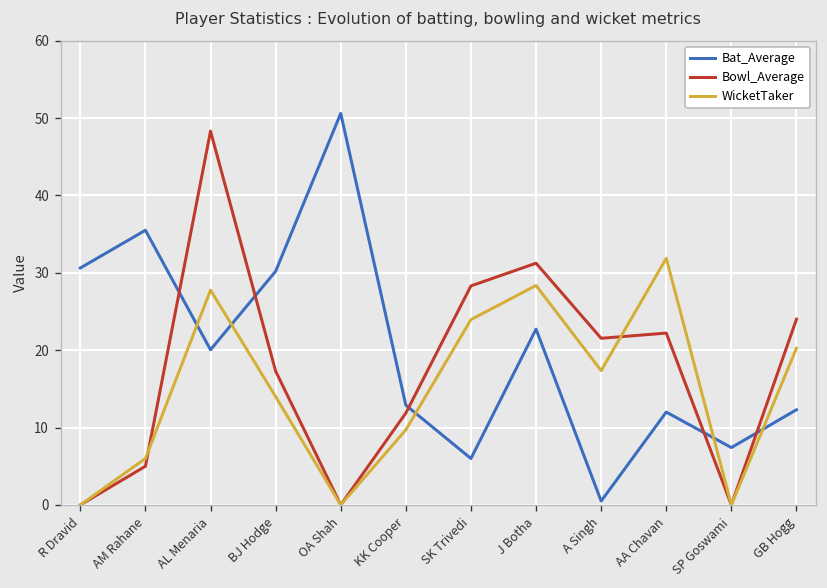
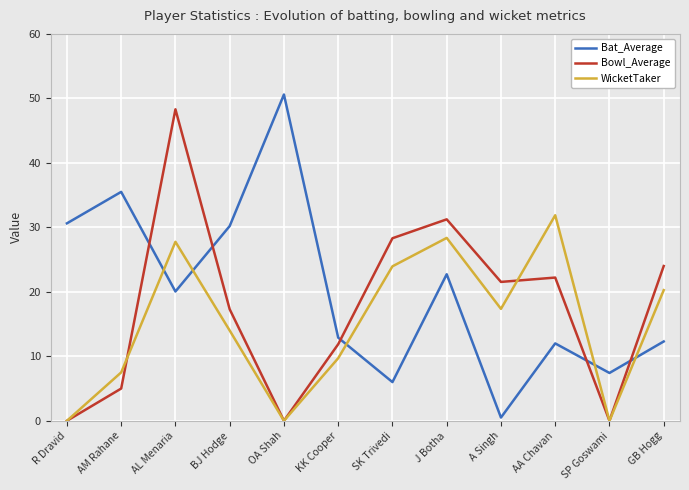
  {
    "Bat_Average": {
      "R Dravid": 31,
      "AM Rahane": 36,
      "AL Menaria": 20,
      "BJ Hodge": 30,
      "OA Shah": 51,
      "KK Cooper": 13,
      "SK Trivedi": 6,
      "J Botha": 23,
      "A Singh": 1,
      "AA Chavan": 12,
      "SP Goswami": 7,
      "GB Hogg": 12
    },
    "Bowl_Average": {
      "AM Rahane": 5,
      "AL Menaria": 48,
      "BJ Hodge": 17,
      "KK Cooper": 12,
      "SK Trivedi": 28,
      "J Botha": 31,
      "A Singh": 22,
      "AA Chavan": 22,
      "GB Hogg": 24
    },
    "WicketTaker": {
-     "AM Rahane": 6,
+     "AM Rahane": 8,
      "AL Menaria": 28,
      "BJ Hodge": 14,
      "KK Cooper": 10,
      "SK Trivedi": 24,
      "J Botha": 28,
      "A Singh": 17,
      "AA Chavan": 32,
      "GB Hogg": 20
    }
  }
